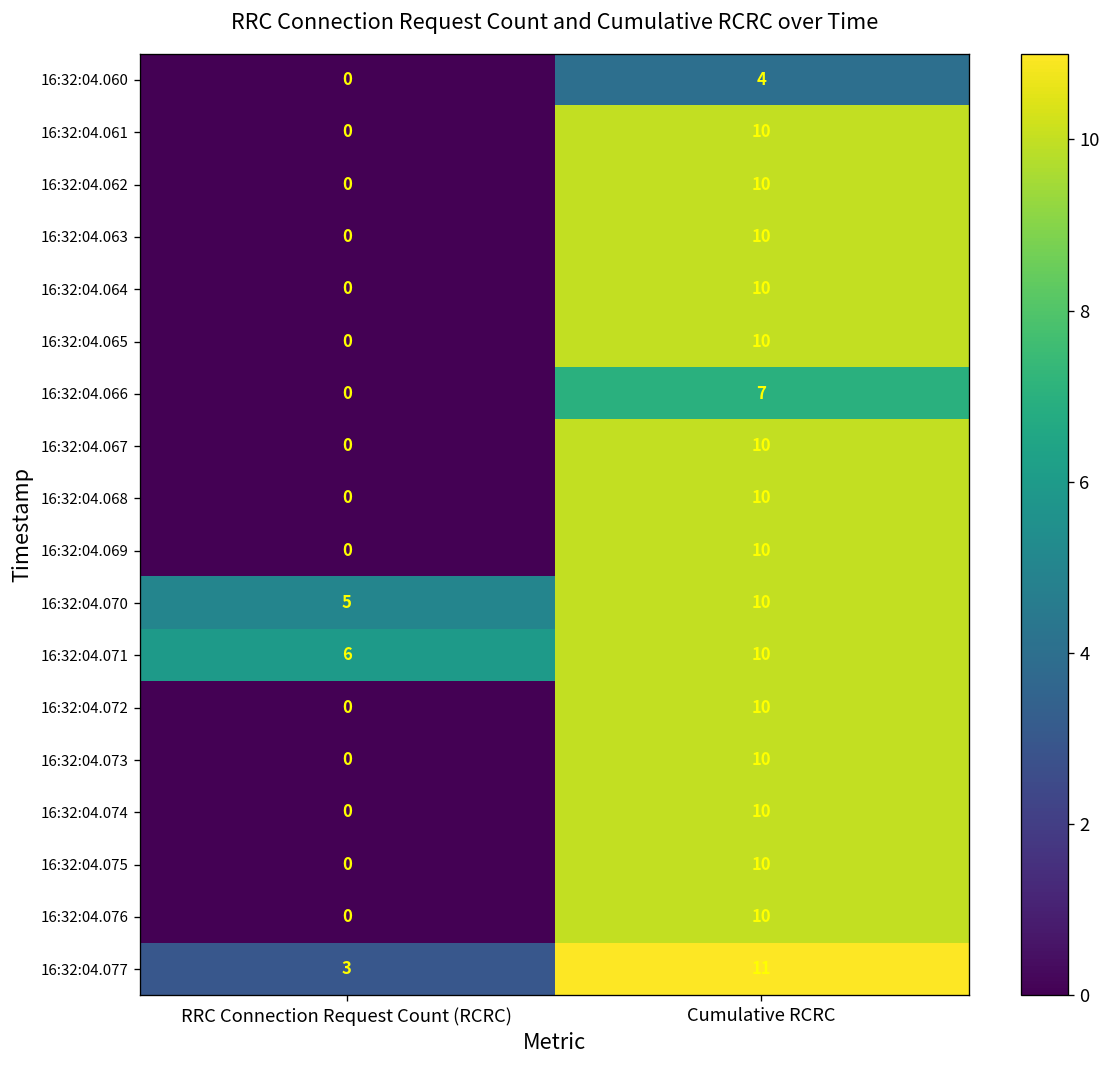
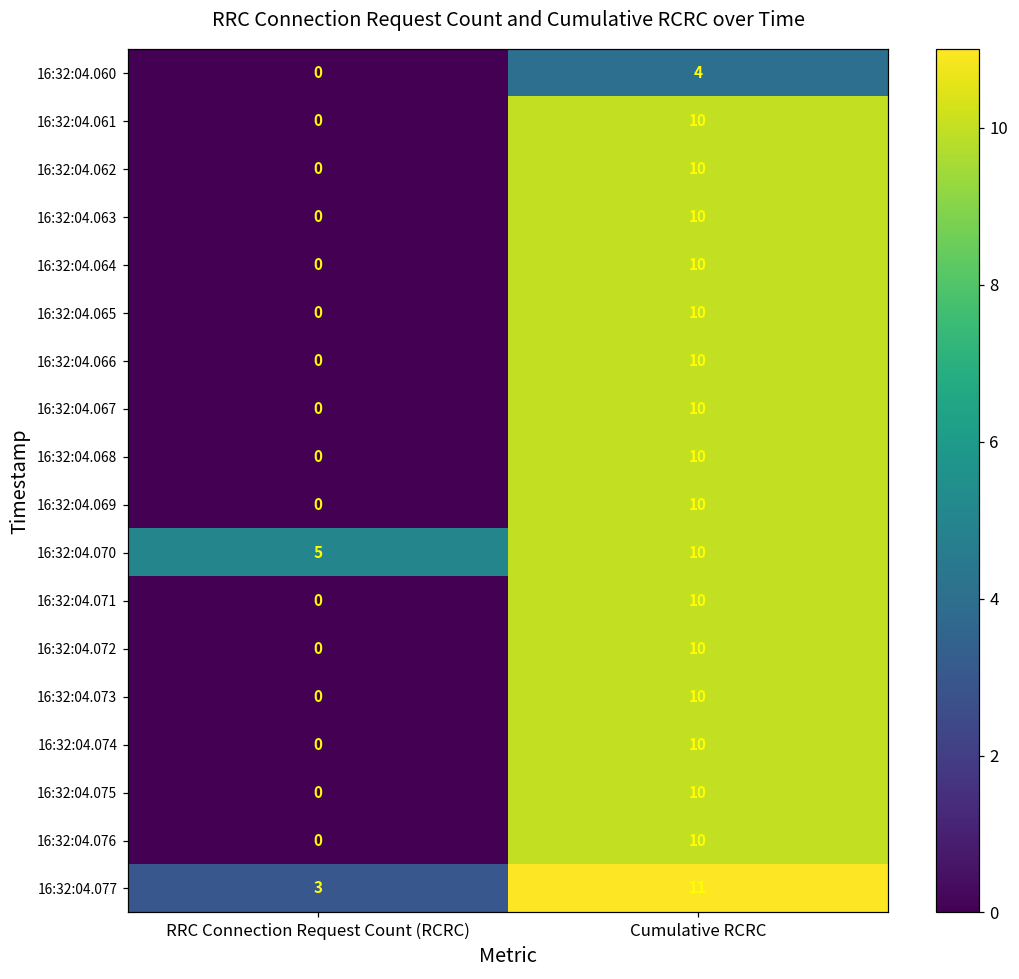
  {
    "16:32:04.060": {
      "RRC Connection Request Count (RCRC)": 0,
      "Cumulative RCRC": 4
    },
    "16:32:04.061": {
      "RRC Connection Request Count (RCRC)": 0,
      "Cumulative RCRC": 10
    },
    "16:32:04.062": {
      "RRC Connection Request Count (RCRC)": 0,
      "Cumulative RCRC": 10
    },
    "16:32:04.063": {
      "RRC Connection Request Count (RCRC)": 0,
      "Cumulative RCRC": 10
    },
    "16:32:04.064": {
      "RRC Connection Request Count (RCRC)": 0,
      "Cumulative RCRC": 10
    },
    "16:32:04.065": {
      "RRC Connection Request Count (RCRC)": 0,
      "Cumulative RCRC": 10
    },
    "16:32:04.066": {
      "RRC Connection Request Count (RCRC)": 0,
-     "Cumulative RCRC": 7
+     "Cumulative RCRC": 10
    },
    "16:32:04.067": {
      "RRC Connection Request Count (RCRC)": 0,
      "Cumulative RCRC": 10
    },
    "16:32:04.068": {
      "RRC Connection Request Count (RCRC)": 0,
      "Cumulative RCRC": 10
    },
    "16:32:04.069": {
      "RRC Connection Request Count (RCRC)": 0,
      "Cumulative RCRC": 10
    },
    "16:32:04.070": {
      "RRC Connection Request Count (RCRC)": 5,
      "Cumulative RCRC": 10
    },
    "16:32:04.071": {
-     "RRC Connection Request Count (RCRC)": 6,
+     "RRC Connection Request Count (RCRC)": 0,
      "Cumulative RCRC": 10
    },
    "16:32:04.072": {
      "RRC Connection Request Count (RCRC)": 0,
      "Cumulative RCRC": 10
    },
    "16:32:04.073": {
      "RRC Connection Request Count (RCRC)": 0,
      "Cumulative RCRC": 10
    },
    "16:32:04.074": {
      "RRC Connection Request Count (RCRC)": 0,
      "Cumulative RCRC": 10
    },
    "16:32:04.075": {
      "RRC Connection Request Count (RCRC)": 0,
      "Cumulative RCRC": 10
    },
    "16:32:04.076": {
      "RRC Connection Request Count (RCRC)": 0,
      "Cumulative RCRC": 10
    },
    "16:32:04.077": {
      "RRC Connection Request Count (RCRC)": 3
    }
  }
